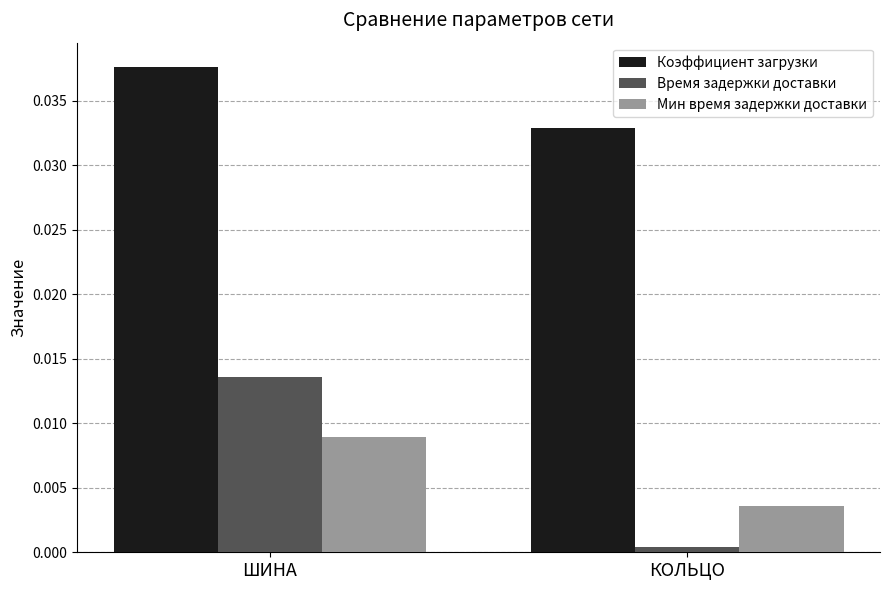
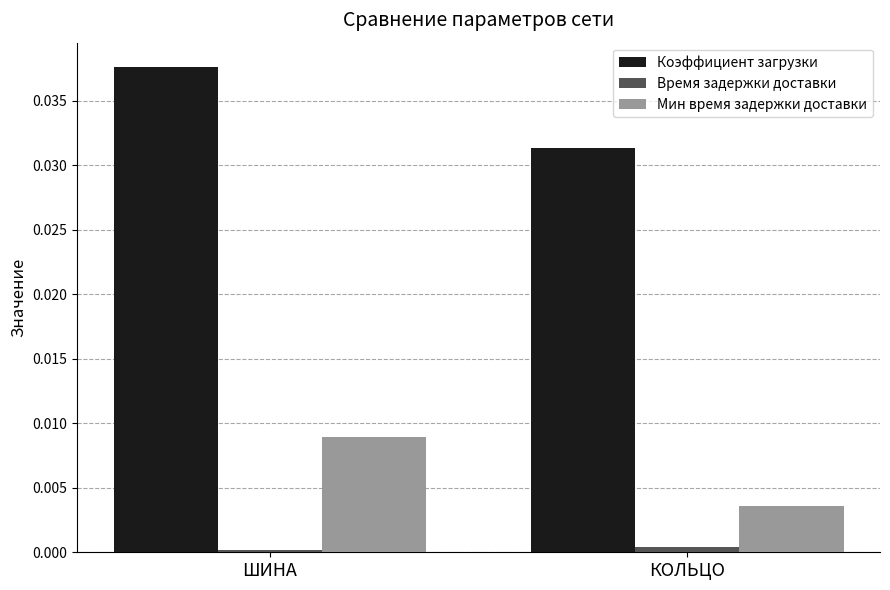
  {
    "Коэффициент загрузки": {
      "ШИНА": 0.0376,
-     "КОЛЬЦО": 0.0329
+     "КОЛЬЦО": 0.0314
    },
    "Время задержки доставки": {
-     "ШИНА": 0.0136,
+     "ШИНА": 0.0002,
      "КОЛЬЦО": 0.0004
    },
    "Мин время задержки доставки": {
      "ШИНА": 0.0090,
      "КОЛЬЦО": 0.0036
    }
  }
